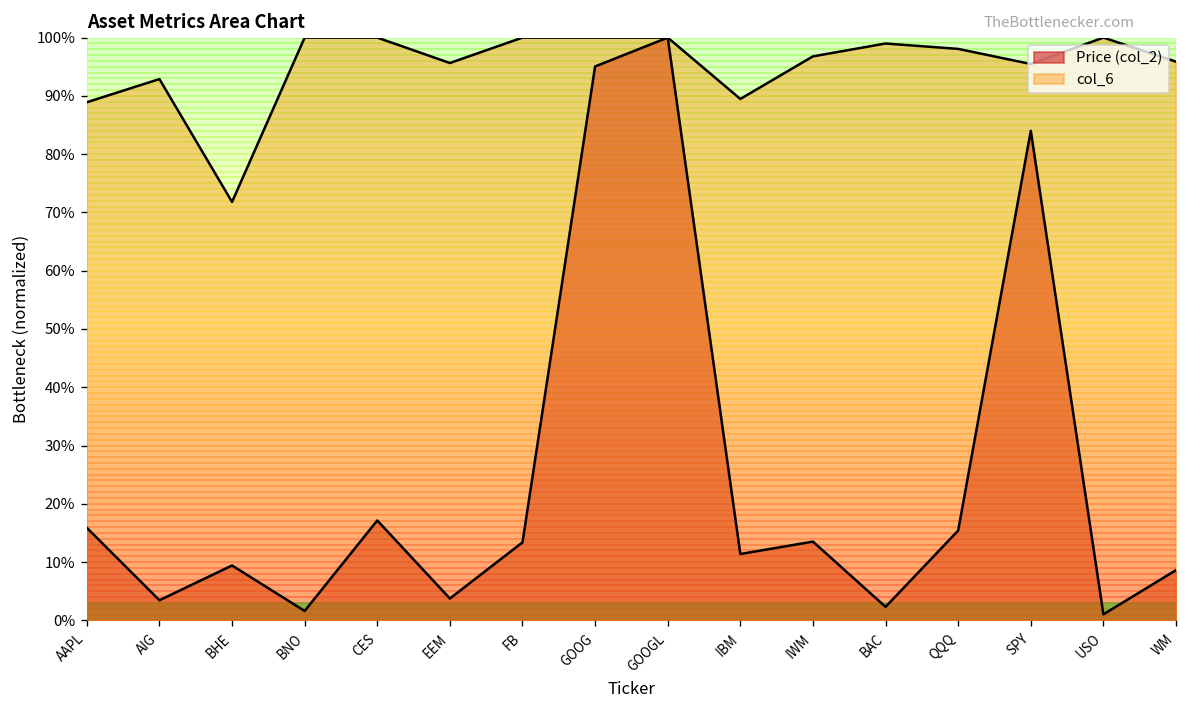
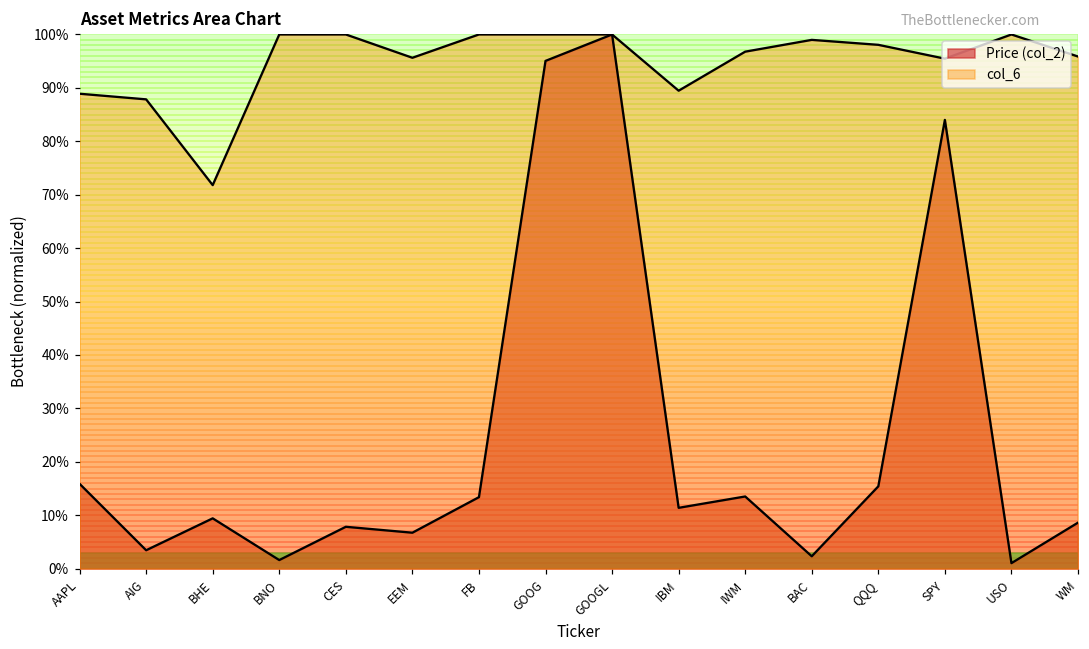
  {
    "Price (col_2)": {
      "AAPL": "16%",
      "AIG": "3%",
      "BHE": "9%",
      "BNO": "2%",
-     "CES": "17%",
-     "EEM": "4%",
+     "CES": "8%",
+     "EEM": "7%",
      "FB": "13%",
      "GOOG": "95%",
      "IBM": "11%",
      "IWM": "14%",
      "BAC": "2%",
      "QQQ": "15%",
      "SPY": "84%",
      "USO": "1%",
      "WM": "9%"
    },
    "col_6": {
      "AAPL": "89%",
-     "AIG": "93%",
+     "AIG": "88%",
      "BHE": "72%",
      "BNO": "100%",
      "CES": "100%",
      "EEM": "96%",
      "FB": "100%",
      "GOOG": "100%",
      "IBM": "89%",
      "IWM": "97%",
      "BAC": "99%",
      "QQQ": "98%",
      "USO": "100%",
      "WM": "96%"
    }
  }
